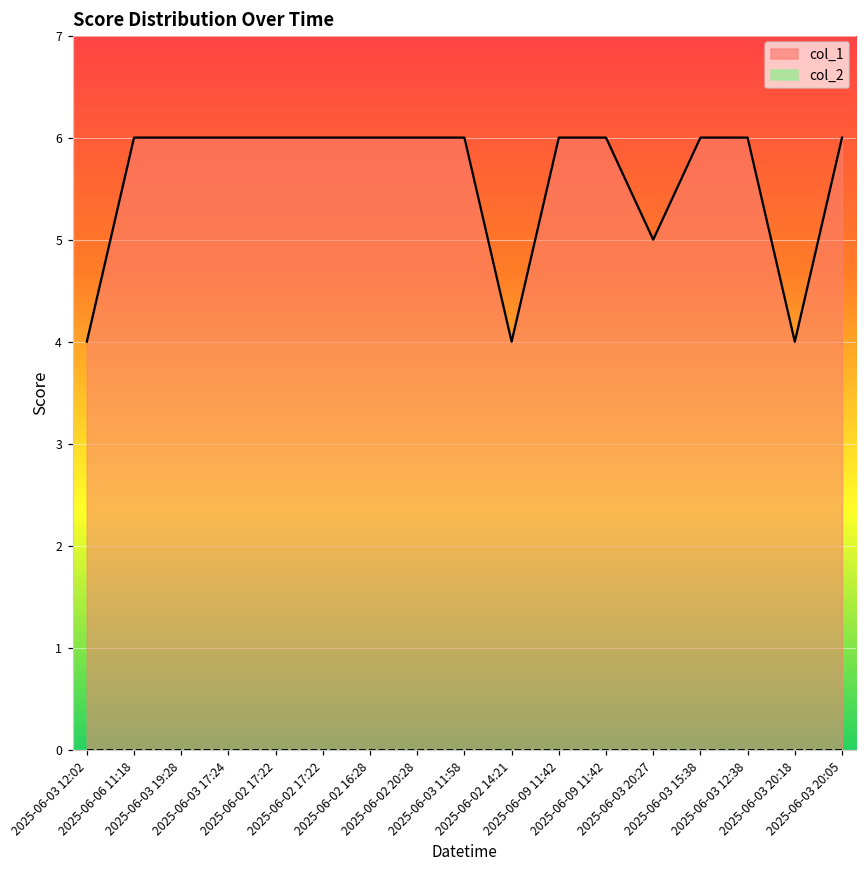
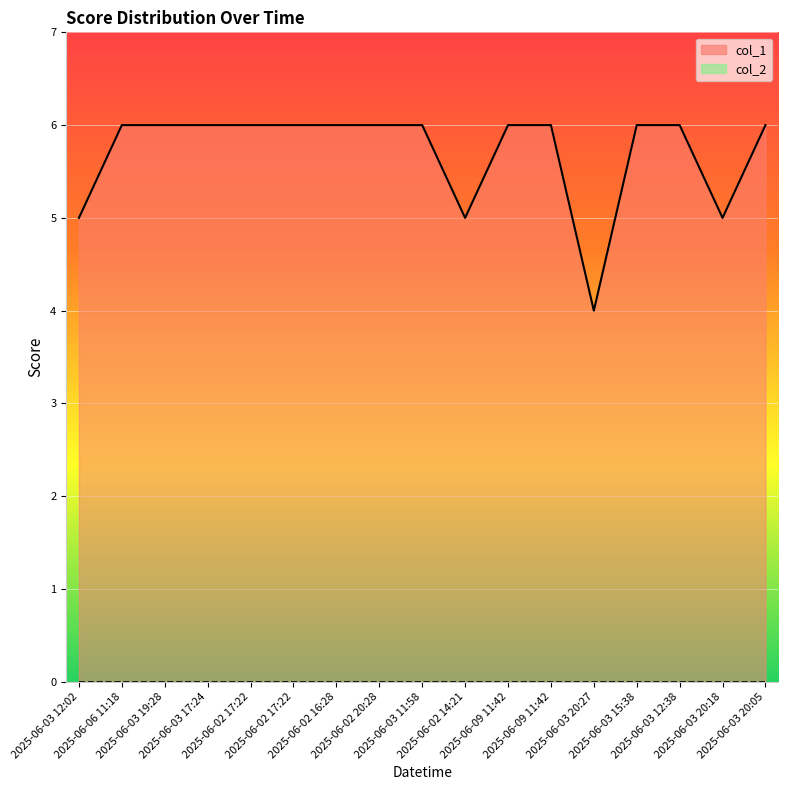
  {
    "col_1": {
-     "2025-06-03 12:02": 4,
+     "2025-06-03 12:02": 5,
      "2025-06-06 11:18": 6,
      "2025-06-03 19:28": 6,
      "2025-06-03 17:24": 6,
      "2025-06-02 16:28": 6,
      "2025-06-02 20:28": 6,
      "2025-06-03 11:58": 6,
-     "2025-06-02 14:21": 4,
-     "2025-06-03 20:27": 5,
+     "2025-06-02 14:21": 5,
+     "2025-06-03 20:27": 4,
      "2025-06-03 15:38": 6,
      "2025-06-03 12:38": 6,
-     "2025-06-03 20:18": 4,
+     "2025-06-03 20:18": 5,
      "2025-06-03 20:05": 6
    },
    "col_2": {
      "2025-06-03 12:02": 0,
      "2025-06-06 11:18": 0,
      "2025-06-03 19:28": 0,
      "2025-06-03 17:24": 0,
      "2025-06-02 16:28": 0,
      "2025-06-02 20:28": 0,
      "2025-06-03 11:58": 0,
      "2025-06-02 14:21": 0,
      "2025-06-03 20:27": 0,
      "2025-06-03 15:38": 0,
      "2025-06-03 12:38": 0,
      "2025-06-03 20:18": 0,
      "2025-06-03 20:05": 0
    }
  }
